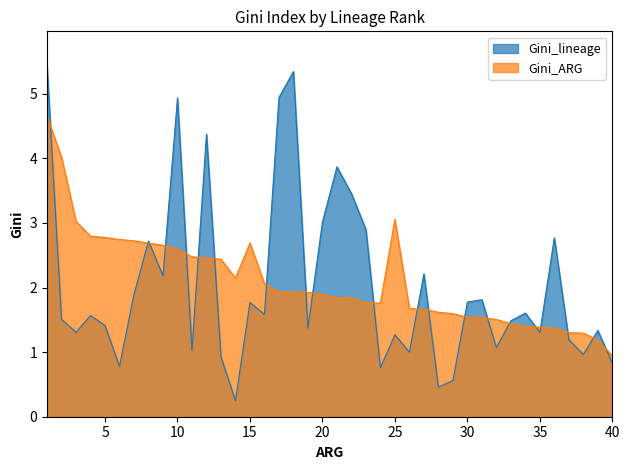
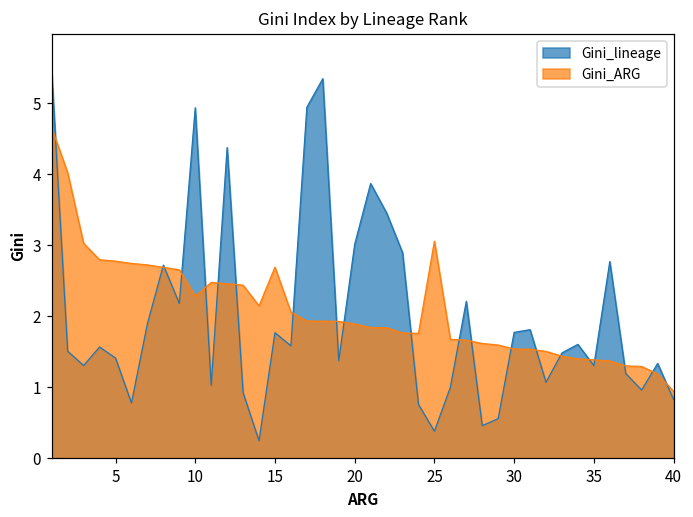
  {
    "Gini_lineage": {
      "5": 1.4,
      "10": 4.9,
      "15": 1.8,
      "20": 3.0,
-     "25": 1.3,
+     "25": 0.4,
      "30": 1.8,
      "35": 1.3,
      "40": 0.8
    },
    "Gini_ARG": {
      "5": 2.8,
-     "10": 2.6,
+     "10": 2.3,
      "15": 2.7,
      "20": 1.9,
      "25": 3.1,
      "30": 1.5,
      "35": 1.4,
      "40": 0.9
    }
  }
